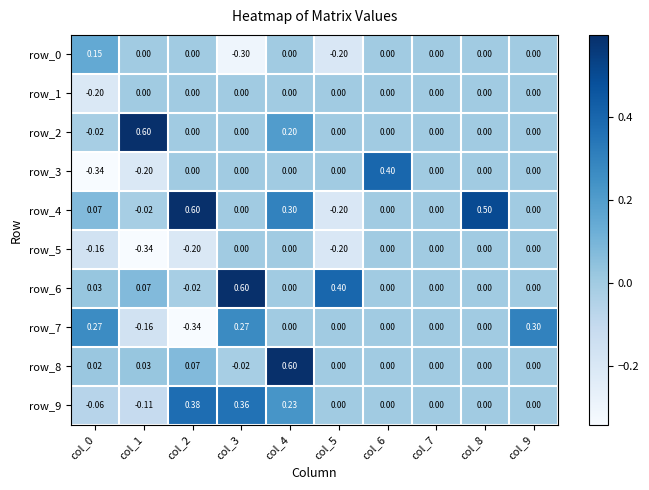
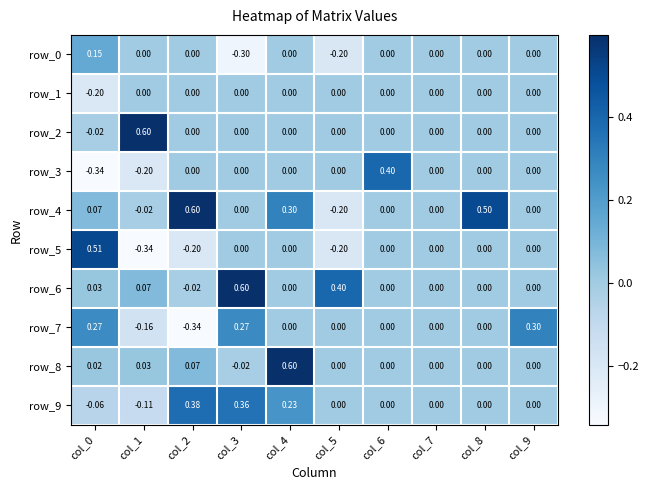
  {
    "row_0": {
      "col_0": 0.15,
      "col_1": 0.00,
      "col_2": 0.00,
      "col_3": -0.30,
      "col_4": 0.00,
      "col_5": -0.20,
      "col_6": 0.00,
      "col_7": 0.00,
      "col_8": 0.00,
      "col_9": 0.00
    },
    "row_1": {
      "col_0": -0.20,
      "col_1": 0.00,
      "col_2": 0.00,
      "col_3": 0.00,
      "col_4": 0.00,
      "col_5": 0.00,
      "col_6": 0.00,
      "col_7": 0.00,
      "col_8": 0.00,
      "col_9": 0.00
    },
    "row_2": {
      "col_0": -0.02,
      "col_1": 0.60,
      "col_2": 0.00,
      "col_3": 0.00,
-     "col_4": 0.20,
+     "col_4": 0.00,
      "col_5": 0.00,
      "col_6": 0.00,
      "col_7": 0.00,
      "col_8": 0.00,
      "col_9": 0.00
    },
    "row_3": {
      "col_0": -0.34,
      "col_1": -0.20,
      "col_2": 0.00,
      "col_3": 0.00,
      "col_4": 0.00,
      "col_5": 0.00,
      "col_6": 0.40,
      "col_7": 0.00,
      "col_8": 0.00,
      "col_9": 0.00
    },
    "row_4": {
      "col_0": 0.07,
      "col_1": -0.02,
      "col_2": 0.60,
      "col_3": 0.00,
      "col_4": 0.30,
      "col_5": -0.20,
      "col_6": 0.00,
      "col_7": 0.00,
      "col_8": 0.50,
      "col_9": 0.00
    },
    "row_5": {
-     "col_0": -0.16,
+     "col_0": 0.51,
      "col_1": -0.34,
      "col_2": -0.20,
      "col_3": 0.00,
      "col_4": 0.00,
      "col_5": -0.20,
      "col_6": 0.00,
      "col_7": 0.00,
      "col_8": 0.00,
      "col_9": 0.00
    },
    "row_6": {
      "col_0": 0.03,
      "col_1": 0.07,
      "col_2": -0.02,
      "col_3": 0.60,
      "col_4": 0.00,
      "col_5": 0.40,
      "col_6": 0.00,
      "col_7": 0.00,
      "col_8": 0.00,
      "col_9": 0.00
    },
    "row_7": {
      "col_0": 0.27,
      "col_1": -0.16,
      "col_2": -0.34,
      "col_3": 0.27,
      "col_4": 0.00,
      "col_5": 0.00,
      "col_6": 0.00,
      "col_7": 0.00,
      "col_8": 0.00,
      "col_9": 0.30
    },
    "row_8": {
      "col_0": 0.02,
      "col_1": 0.03,
      "col_2": 0.07,
      "col_3": -0.02,
      "col_4": 0.60,
      "col_5": 0.00,
      "col_6": 0.00,
      "col_7": 0.00,
      "col_8": 0.00,
      "col_9": 0.00
    },
    "row_9": {
      "col_0": -0.06,
      "col_1": -0.11,
      "col_2": 0.38,
      "col_3": 0.36,
      "col_4": 0.23,
      "col_5": 0.00,
      "col_6": 0.00,
      "col_7": 0.00,
      "col_8": 0.00,
      "col_9": 0.00
    }
  }
